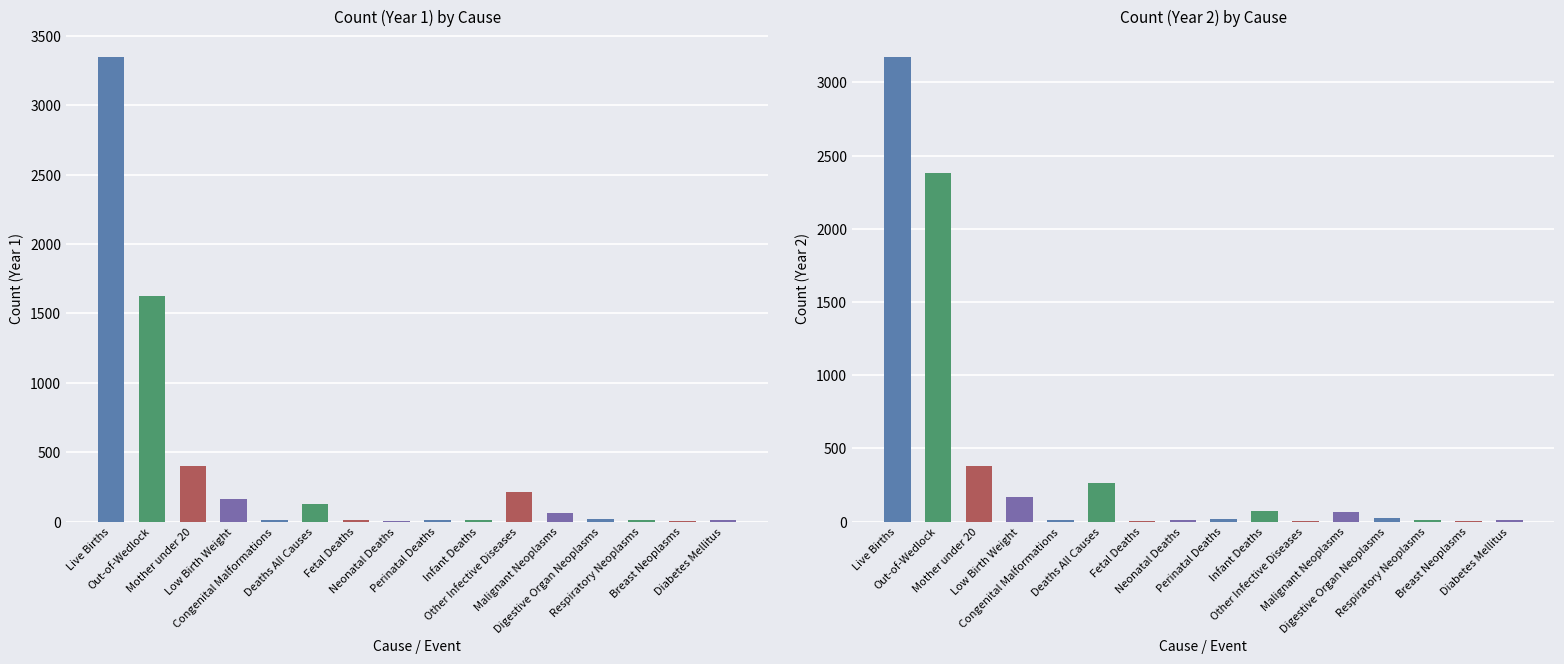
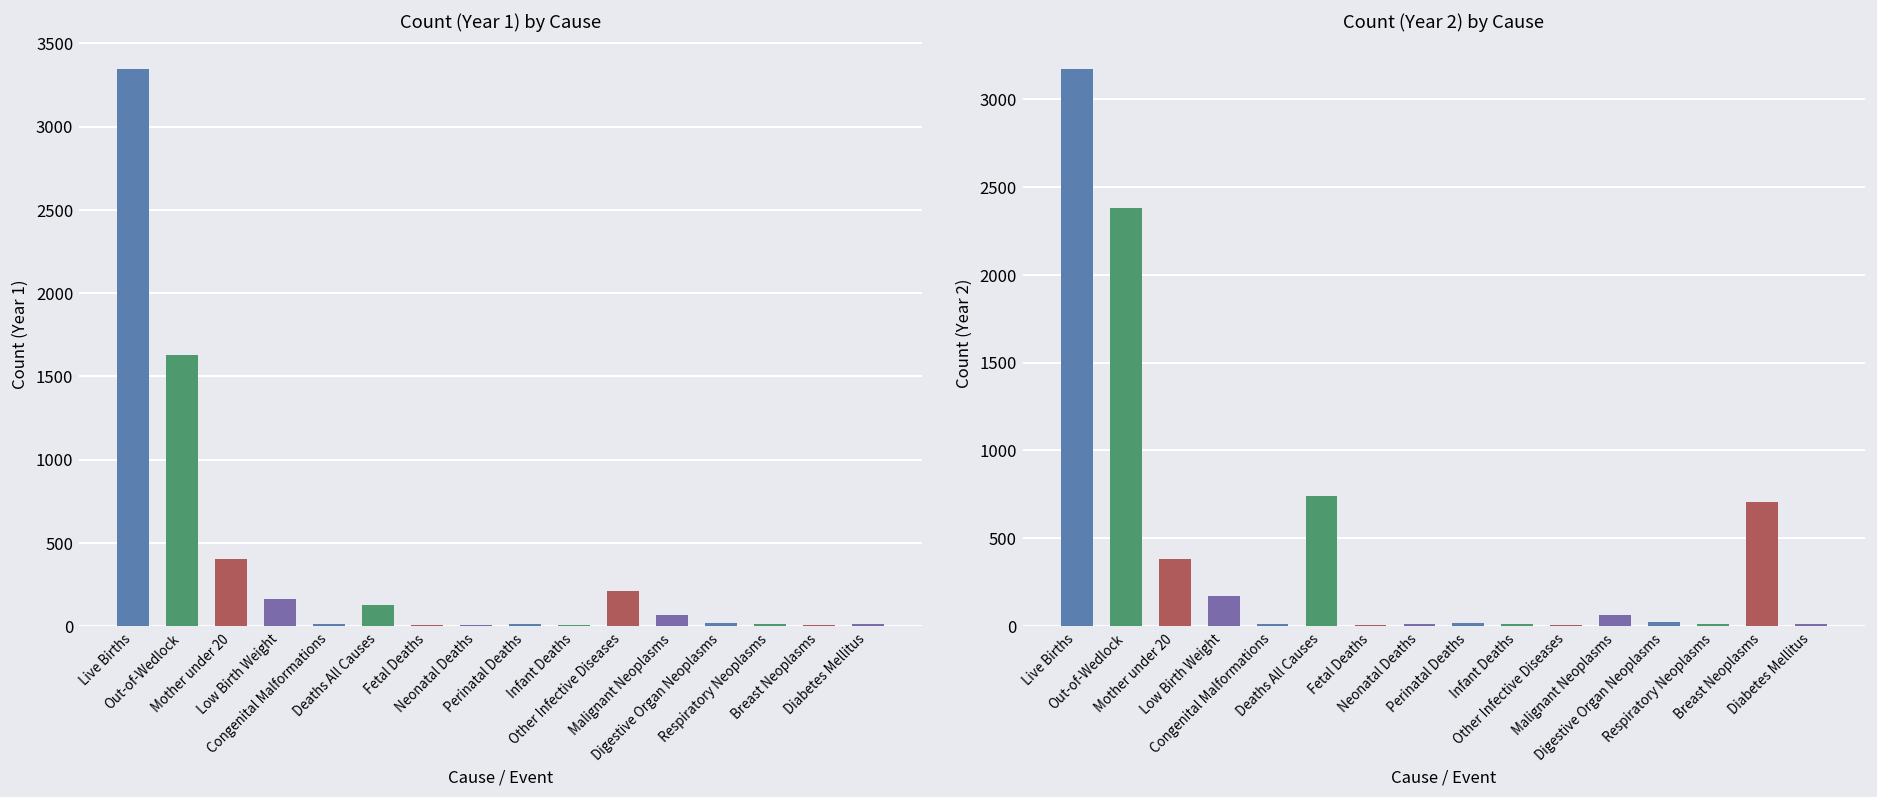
  {
    "Count (Year 1) by Cause": {
      "Live Births": 3350,
      "Out-of-Wedlock": 1630,
      "Mother under 20": 400,
      "Low Birth Weight": 160,
      "Deaths All Causes": 130,
      "Other Infective Diseases": 210,
      "Malignant Neoplasms": 60,
      "Digestive Organ Neoplasms": 20
    },
    "Count (Year 2) by Cause": {
      "Live Births": 3170,
      "Out-of-Wedlock": 2380,
      "Mother under 20": 380,
      "Low Birth Weight": 170,
-     "Deaths All Causes": 270,
-     "Infant Deaths": 70,
+     "Deaths All Causes": 740,
+     "Infant Deaths": 10,
      "Malignant Neoplasms": 60,
      "Digestive Organ Neoplasms": 20,
-     "Breast Neoplasms": 10
+     "Breast Neoplasms": 710
    }
  }
